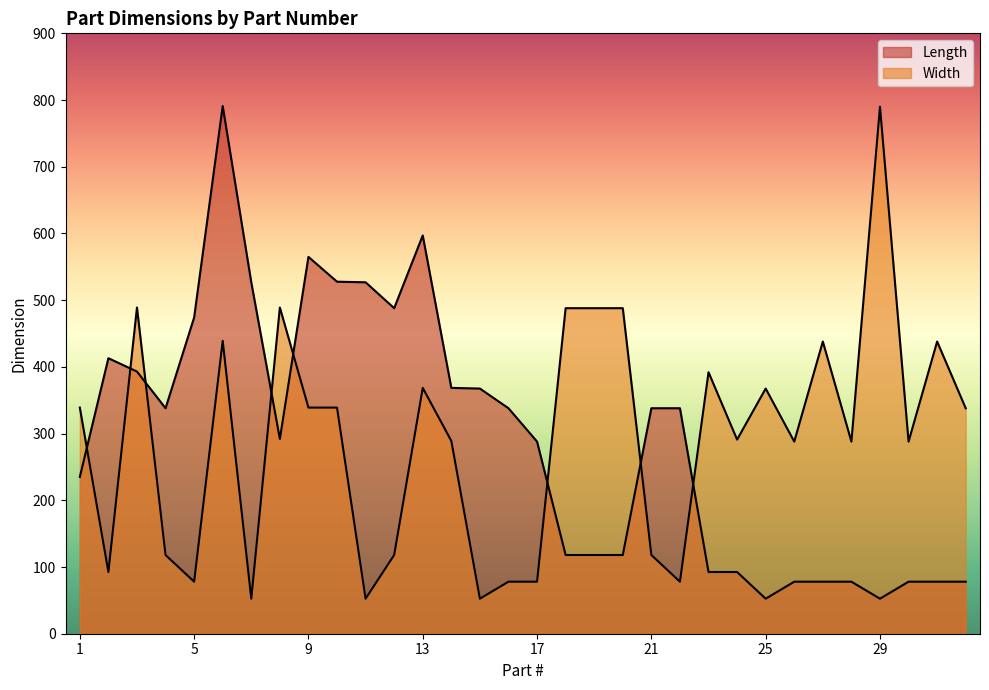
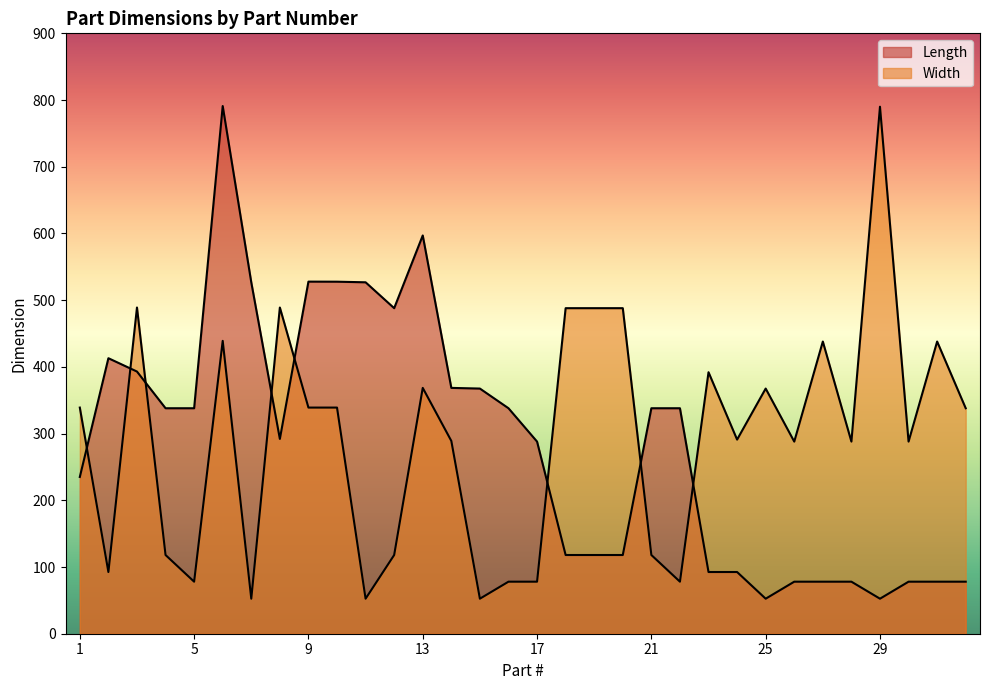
  {
    "Length": {
      "1": 240,
-     "5": 470,
-     "9": 560,
+     "5": 340,
+     "9": 530,
      "13": 600,
      "17": 290,
      "21": 340,
      "25": 50,
      "29": 50
    },
    "Width": {
      "1": 340,
      "5": 80,
      "9": 340,
      "13": 370,
      "17": 80,
      "21": 120,
      "25": 370,
      "29": 790
    }
  }
